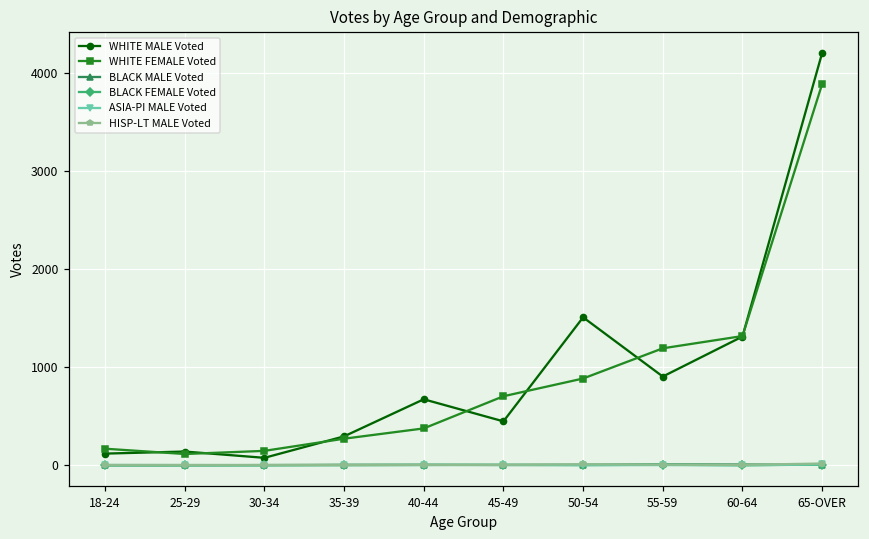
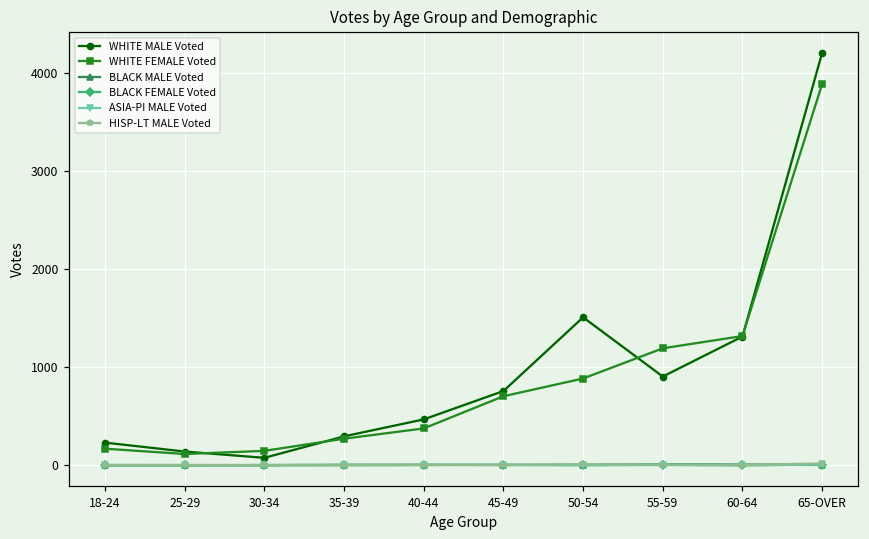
  {
    "WHITE MALE Voted": {
-     "18-24": 100,
+     "18-24": 200,
      "30-34": 100,
-     "40-44": 700,
-     "45-49": 400,
+     "40-44": 500,
+     "45-49": 800,
      "50-54": 1500,
      "55-59": 900,
      "65-OVER": 4200
    }
  }
